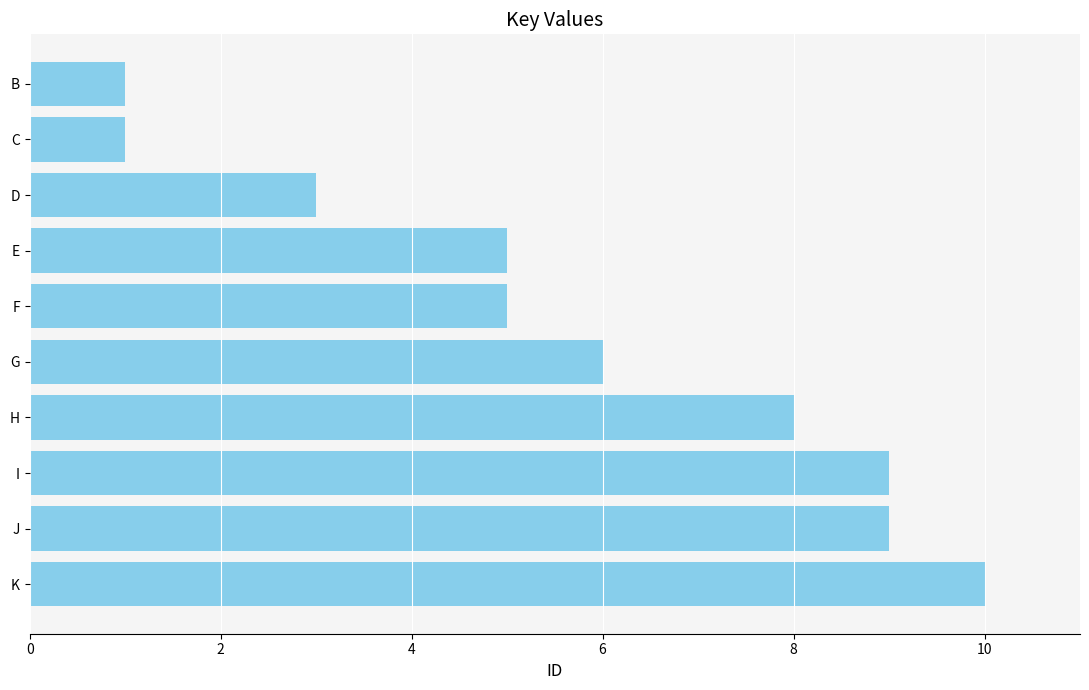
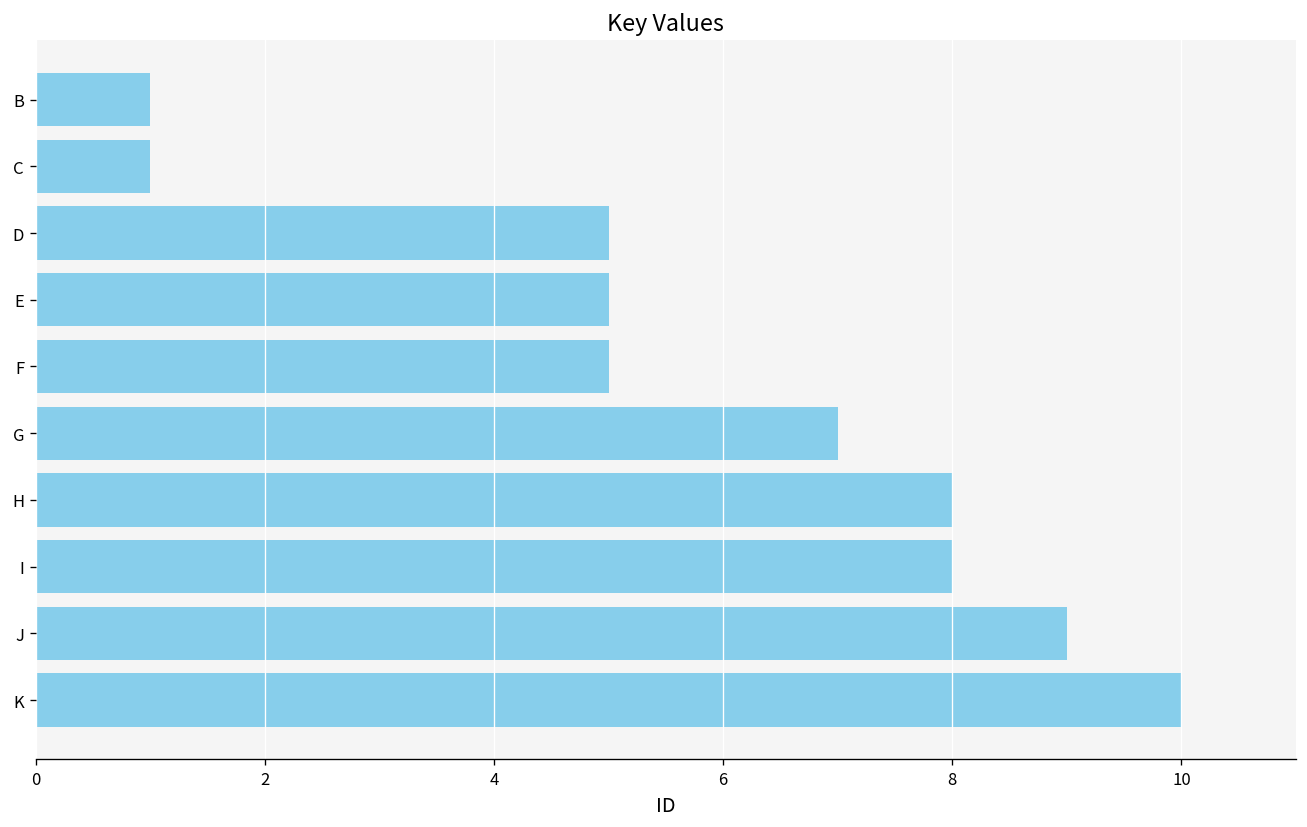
  {
    "B": 1,
    "C": 1,
-   "D": 3,
+   "D": 5,
    "E": 5,
    "F": 5,
-   "G": 6,
+   "G": 7,
    "H": 8,
-   "I": 9,
+   "I": 8,
    "J": 9,
    "K": 10
  }
